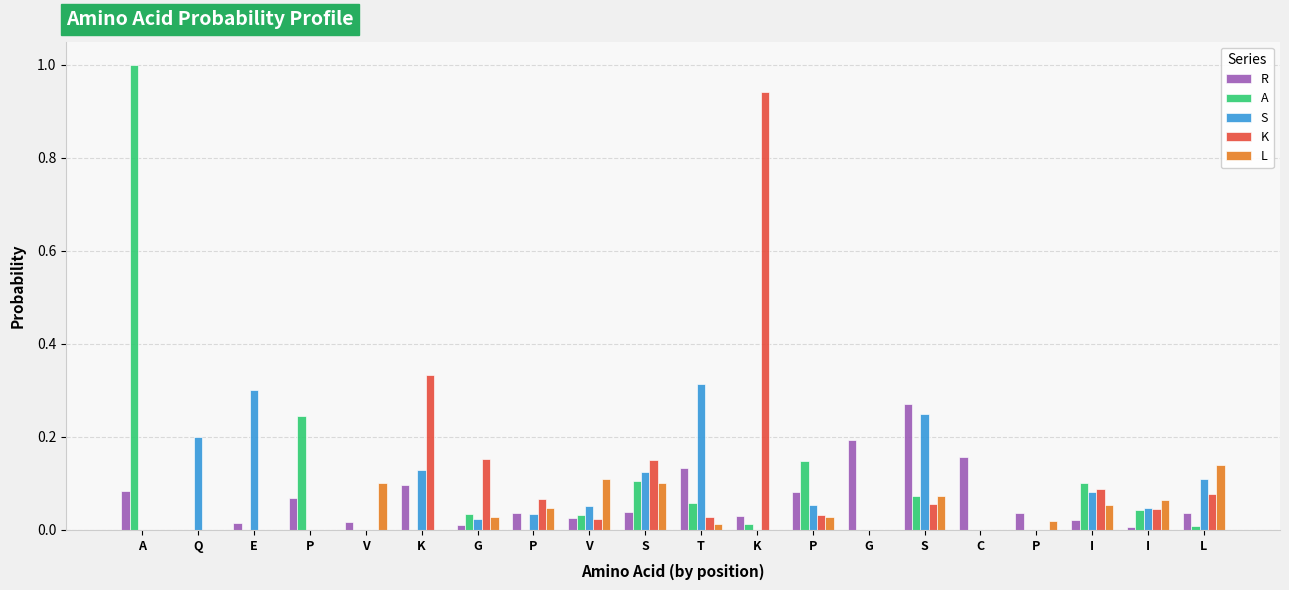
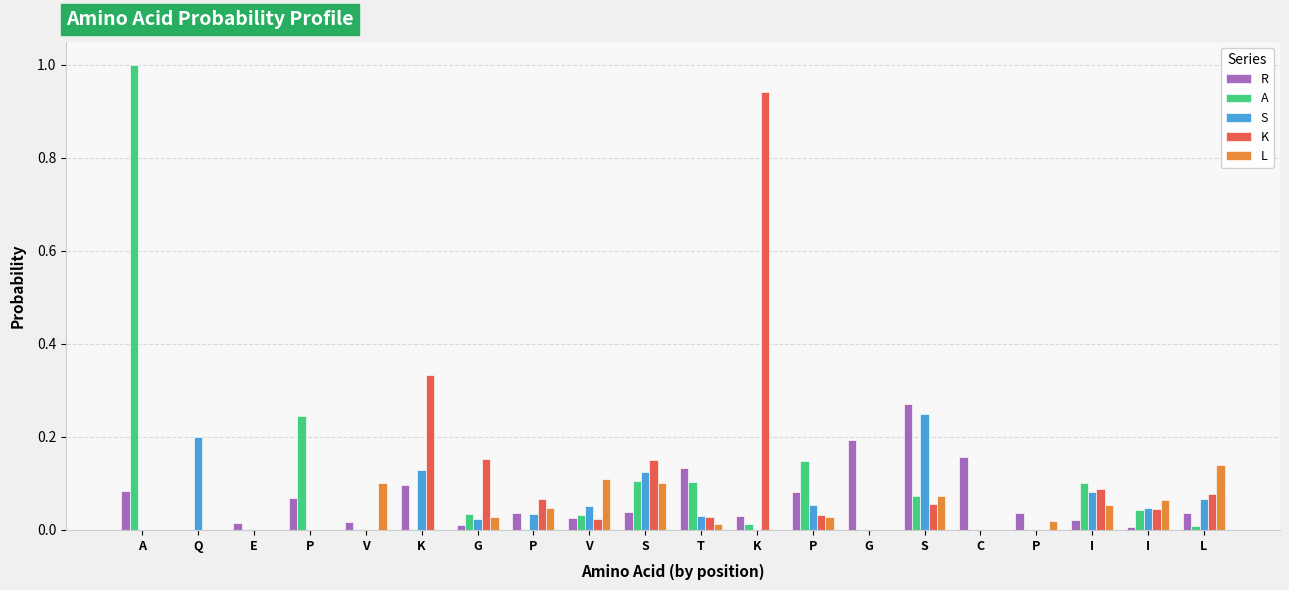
  {
    "R": {
      "A": 0.08,
      "Q": 0.00,
      "E": 0.01,
      "T": 0.13,
      "C": 0.16,
      "L": 0.04
    },
    "A": {
      "A": 1.00,
      "Q": 0.00,
      "E": 0.00,
-     "T": 0.06,
+     "T": 0.10,
      "C": 0.00,
      "L": 0.01
    },
    "S": {
      "A": 0.00,
      "Q": 0.20,
-     "E": 0.3,
-     "T": 0.31,
+     "E": 0.0,
+     "T": 0.03,
      "C": 0.00,
-     "L": 0.11
+     "L": 0.07
    }
  }
